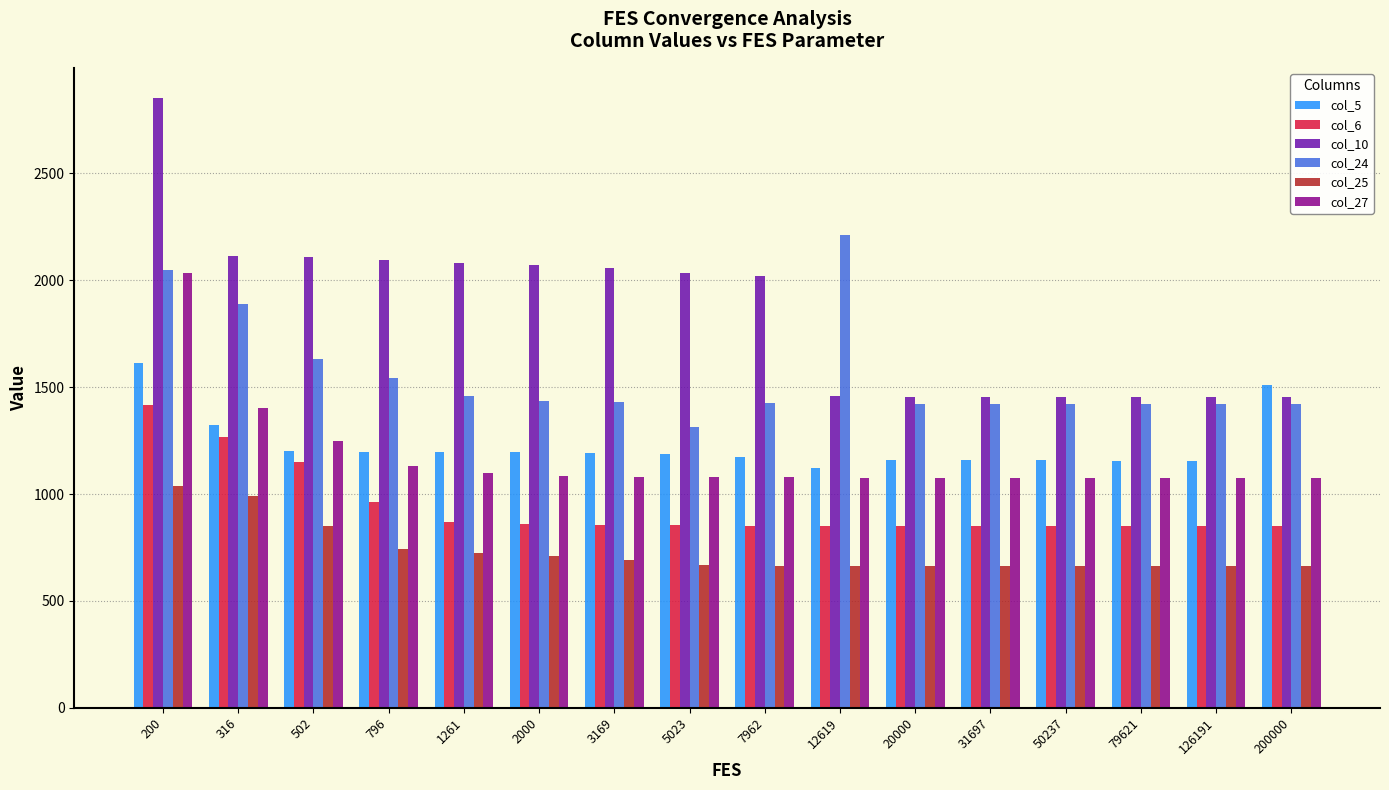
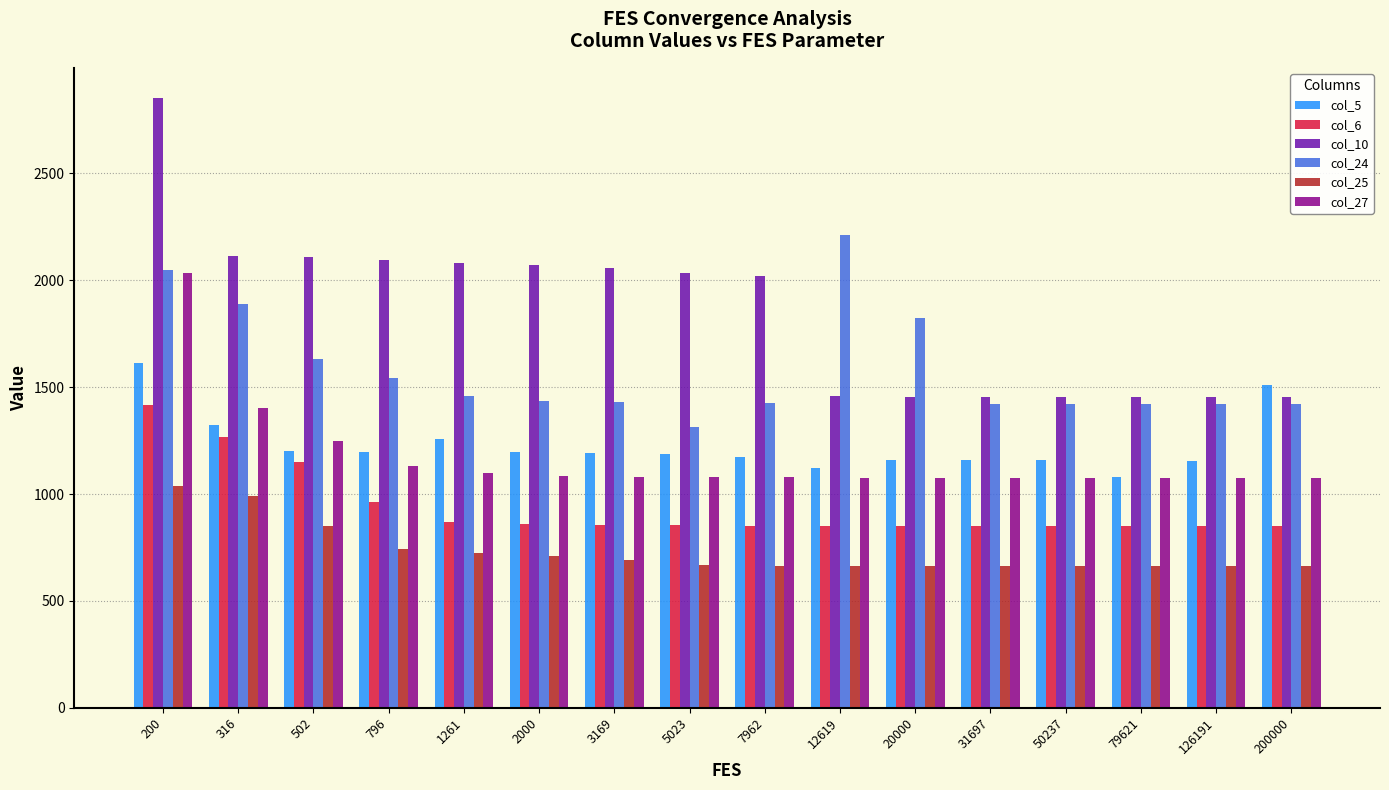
  {
    "col_5": {
      "200": 1620,
      "316": 1320,
      "502": 1200,
      "796": 1200,
-     "1261": 1200,
+     "1261": 1260,
      "2000": 1200,
      "3169": 1190,
      "5023": 1190,
      "7962": 1180,
      "12619": 1120,
      "20000": 1160,
      "31697": 1160,
      "50237": 1160,
-     "79621": 1160,
+     "79621": 1080,
      "126191": 1160,
      "200000": 1510
    },
    "col_24": {
      "200": 2050,
      "316": 1890,
      "502": 1630,
      "796": 1540,
      "1261": 1460,
      "2000": 1440,
      "3169": 1430,
      "5023": 1310,
      "7962": 1430,
      "12619": 2210,
-     "20000": 1420,
+     "20000": 1820,
      "31697": 1420,
      "50237": 1420,
      "79621": 1420,
      "126191": 1420,
      "200000": 1420
    }
  }
